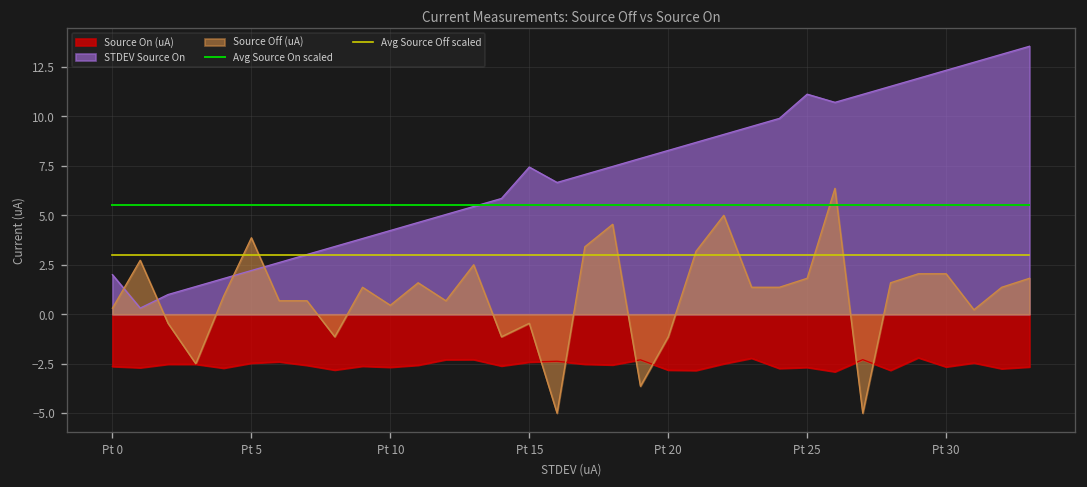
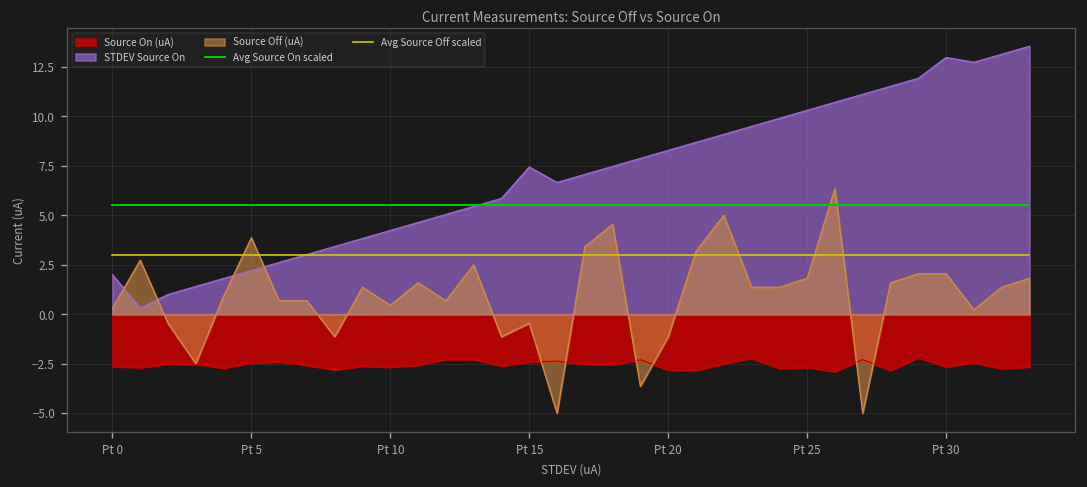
  {
    "STDEV Source On": {
      "Pt 0": 2.0,
      "Pt 5": 2.2,
      "Pt 10": 4.2,
      "Pt 15": 7.4,
      "Pt 20": 8.3,
-     "Pt 25": 11.1,
-     "Pt 30": 12.3
+     "Pt 25": 10.3,
+     "Pt 30": 13.0
    },
    "Avg Source On scaled": {
      "Pt 0": 5.5,
      "Pt 5": 5.5,
      "Pt 10": 5.5,
      "Pt 15": 5.5,
      "Pt 20": 5.5,
      "Pt 25": 5.5,
      "Pt 30": 5.5
    },
    "Avg Source Off scaled": {
      "Pt 0": 3.0,
      "Pt 5": 3.0,
      "Pt 10": 3.0,
      "Pt 15": 3.0,
      "Pt 20": 3.0,
      "Pt 25": 3.0,
      "Pt 30": 3.0
    }
  }
